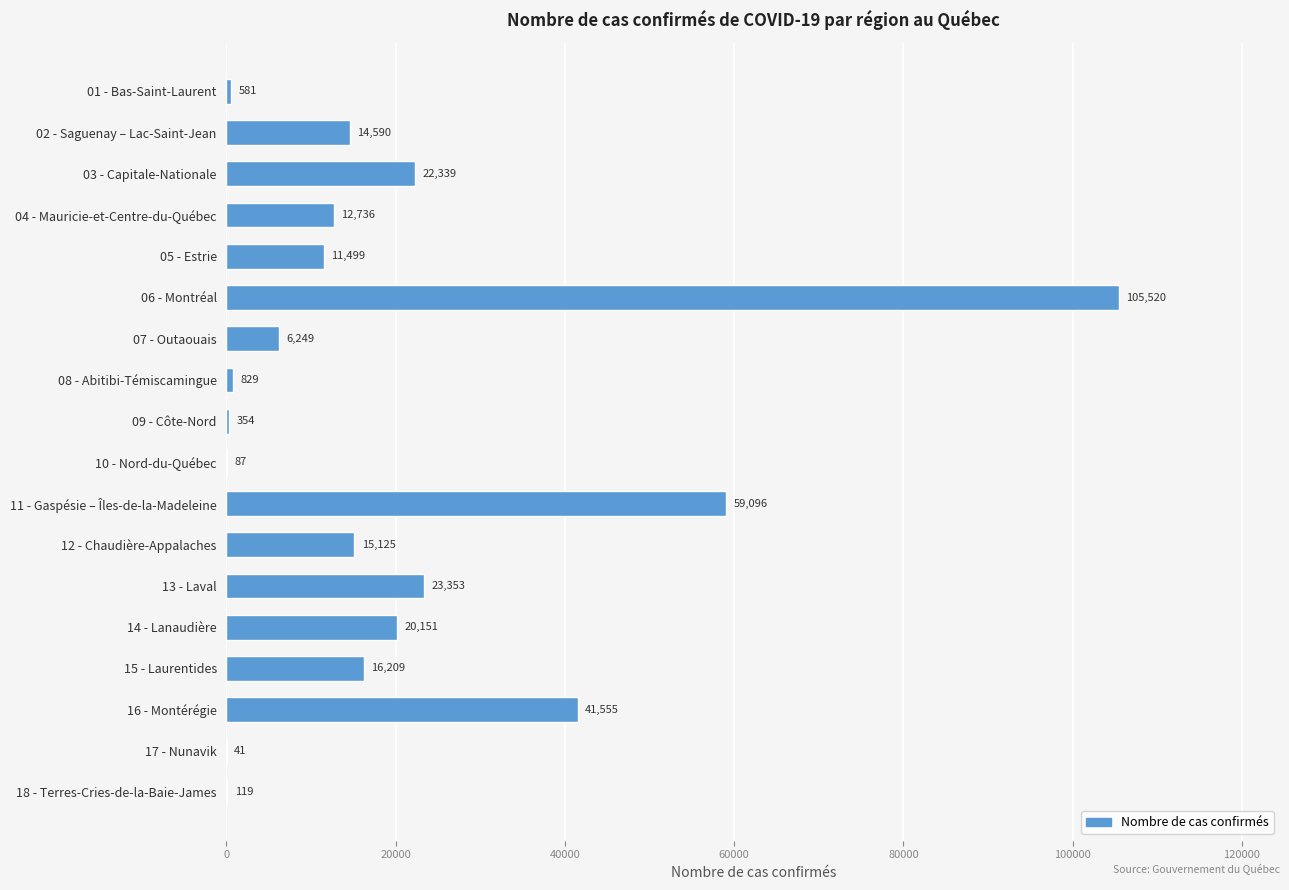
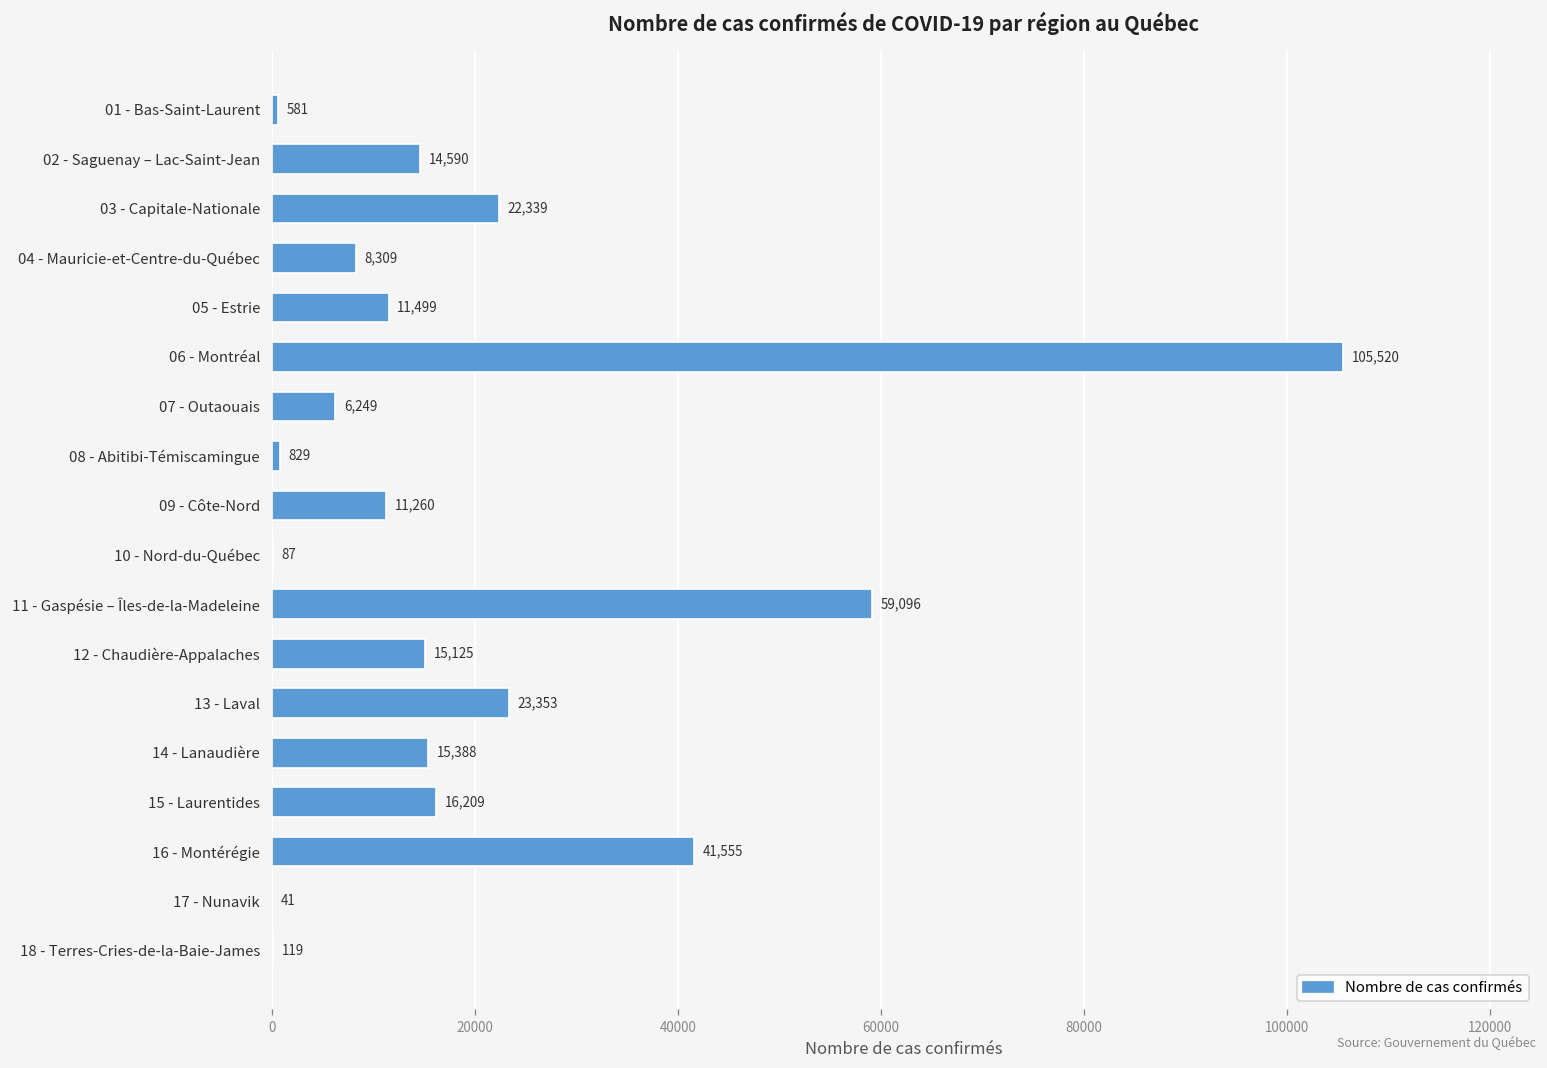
  {
    "01 - Bas-Saint-Laurent": "581",
    "02 - Saguenay – Lac-Saint-Jean": "14,590",
    "03 - Capitale-Nationale": "22,339",
-   "04 - Mauricie-et-Centre-du-Québec": "12,736",
+   "04 - Mauricie-et-Centre-du-Québec": "8,309",
    "05 - Estrie": "11,499",
    "06 - Montréal": "105,520",
    "07 - Outaouais": "6,249",
    "08 - Abitibi-Témiscamingue": "829",
-   "09 - Côte-Nord": "354",
+   "09 - Côte-Nord": "11,260",
    "10 - Nord-du-Québec": "87",
    "11 - Gaspésie – Îles-de-la-Madeleine": "59,096",
    "12 - Chaudière-Appalaches": "15,125",
    "13 - Laval": "23,353",
-   "14 - Lanaudière": "20,151",
+   "14 - Lanaudière": "15,388",
    "15 - Laurentides": "16,209",
    "16 - Montérégie": "41,555",
    "17 - Nunavik": "41",
    "18 - Terres-Cries-de-la-Baie-James": "119"
  }
